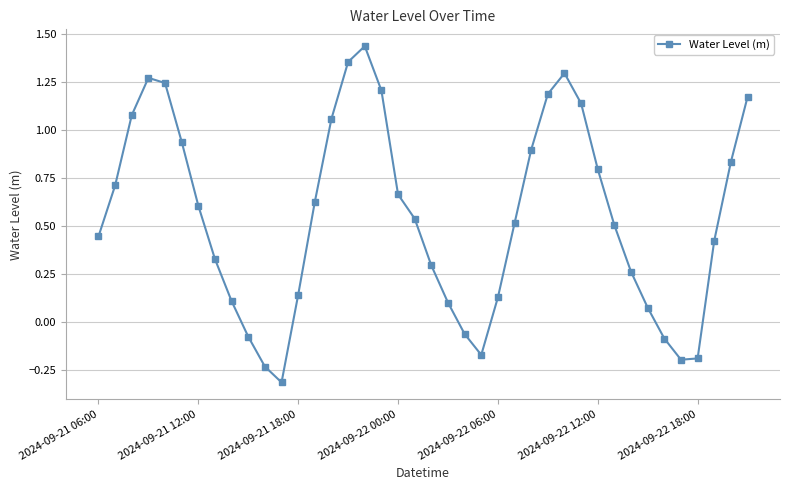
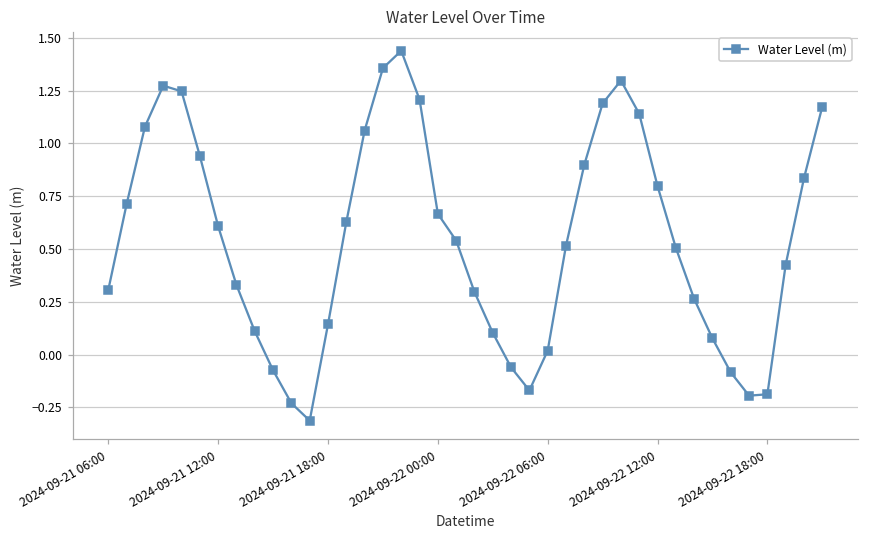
  {
-   "2024-09-21 06:00": 0.45,
+   "2024-09-21 06:00": 0.31,
    "2024-09-21 12:00": 0.61,
    "2024-09-21 18:00": 0.14,
    "2024-09-22 00:00": 0.67,
-   "2024-09-22 06:00": 0.13,
+   "2024-09-22 06:00": 0.02,
    "2024-09-22 12:00": 0.80,
    "2024-09-22 18:00": -0.19
  }
